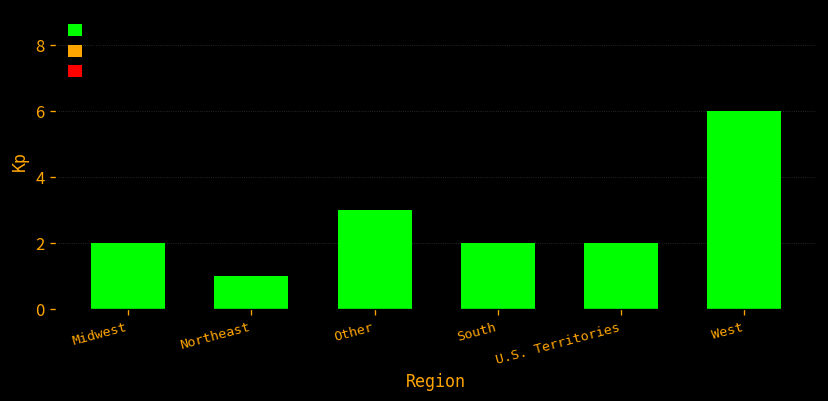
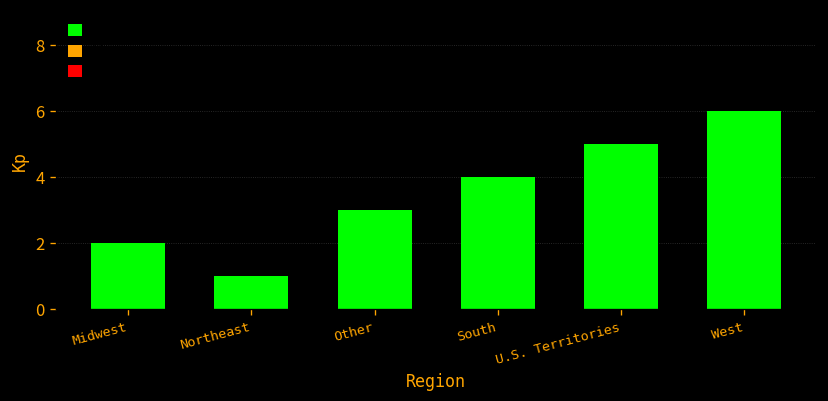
  {
    "Midwest": 2,
    "Northeast": 1,
    "Other": 3,
-   "South": 2,
-   "U.S. Territories": 2,
+   "South": 4,
+   "U.S. Territories": 5,
    "West": 6
  }
